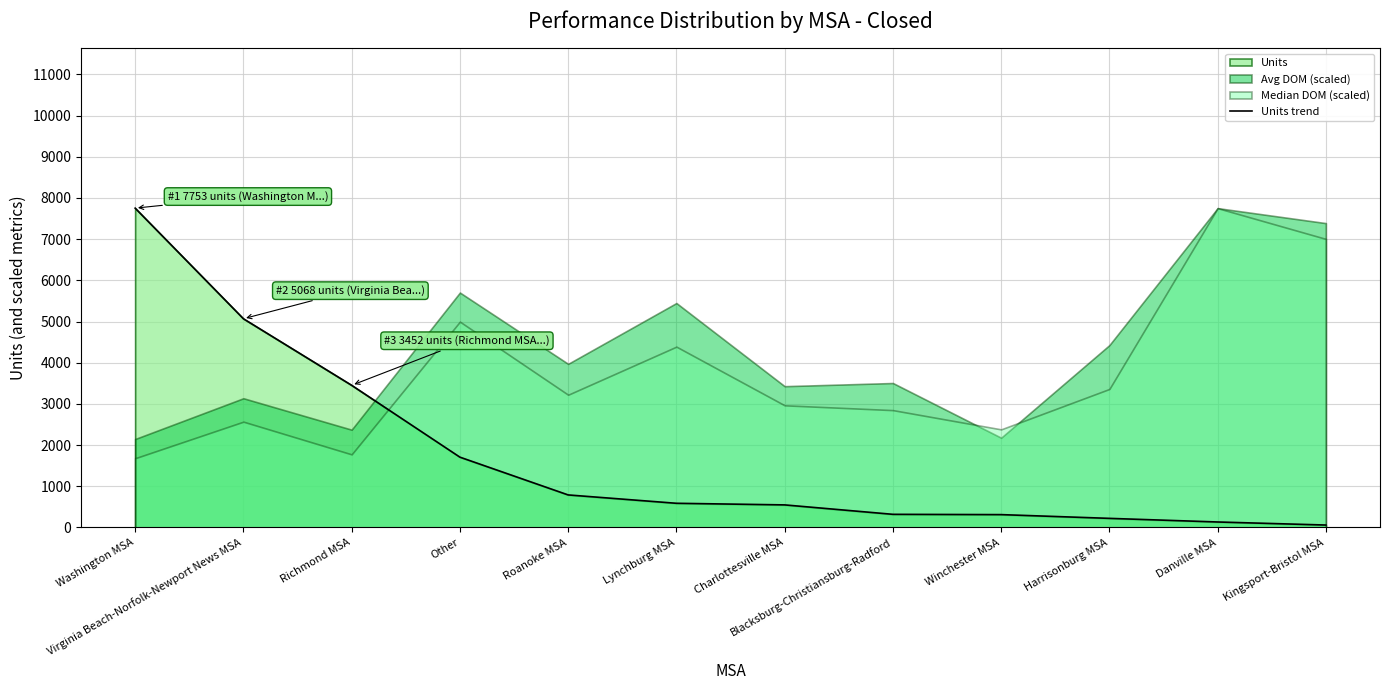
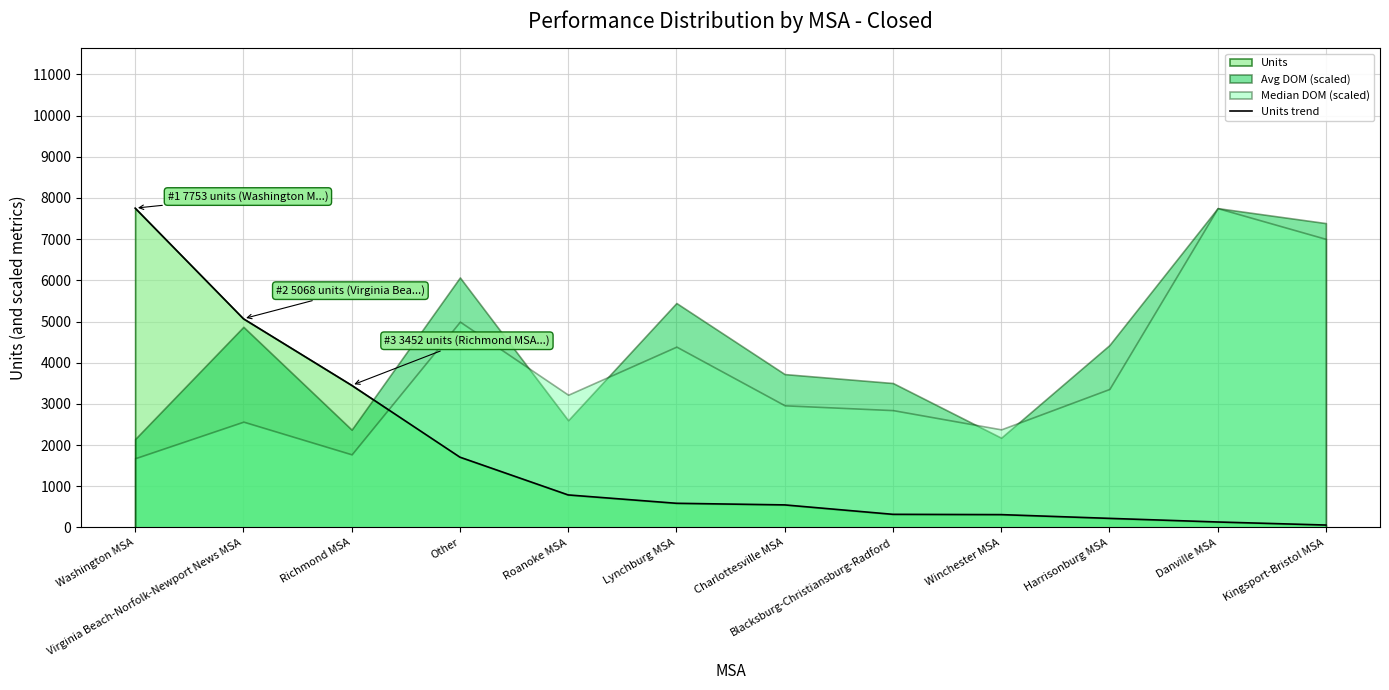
  {
    "Avg DOM (scaled)": {
      "Washington MSA": 2100,
-     "Virginia Beach-Norfolk-Newport News MSA": 3100,
+     "Virginia Beach-Norfolk-Newport News MSA": 4900,
      "Richmond MSA": 2400,
-     "Other": 5700,
-     "Roanoke MSA": 4000,
+     "Other": 6100,
+     "Roanoke MSA": 2600,
      "Lynchburg MSA": 5400,
-     "Charlottesville MSA": 3400,
+     "Charlottesville MSA": 3700,
      "Blacksburg-Christiansburg-Radford": 3500,
      "Winchester MSA": 2200,
      "Harrisonburg MSA": 4400,
      "Kingsport-Bristol MSA": 7400
    }
  }
